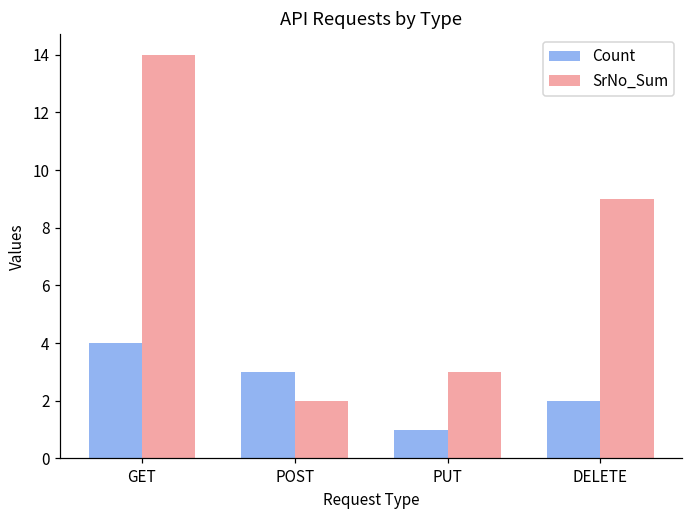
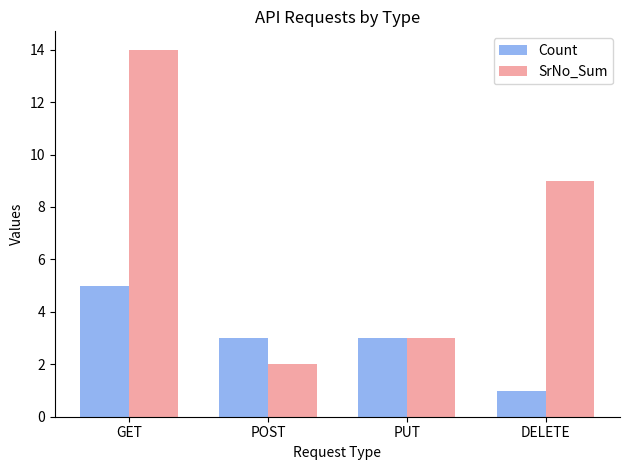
  {
    "Count": {
-     "GET": 4,
+     "GET": 5,
      "POST": 3,
-     "PUT": 1,
-     "DELETE": 2
+     "PUT": 3,
+     "DELETE": 1
    },
    "SrNo_Sum": {
      "GET": 14,
      "POST": 2,
      "PUT": 3,
      "DELETE": 9
    }
  }
